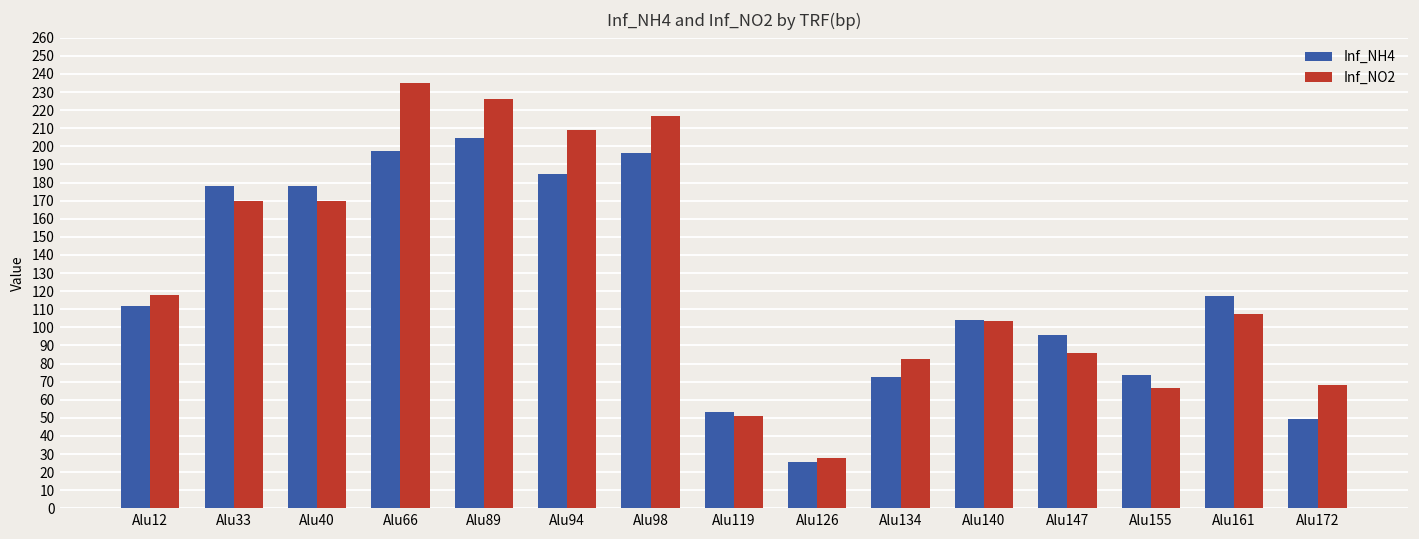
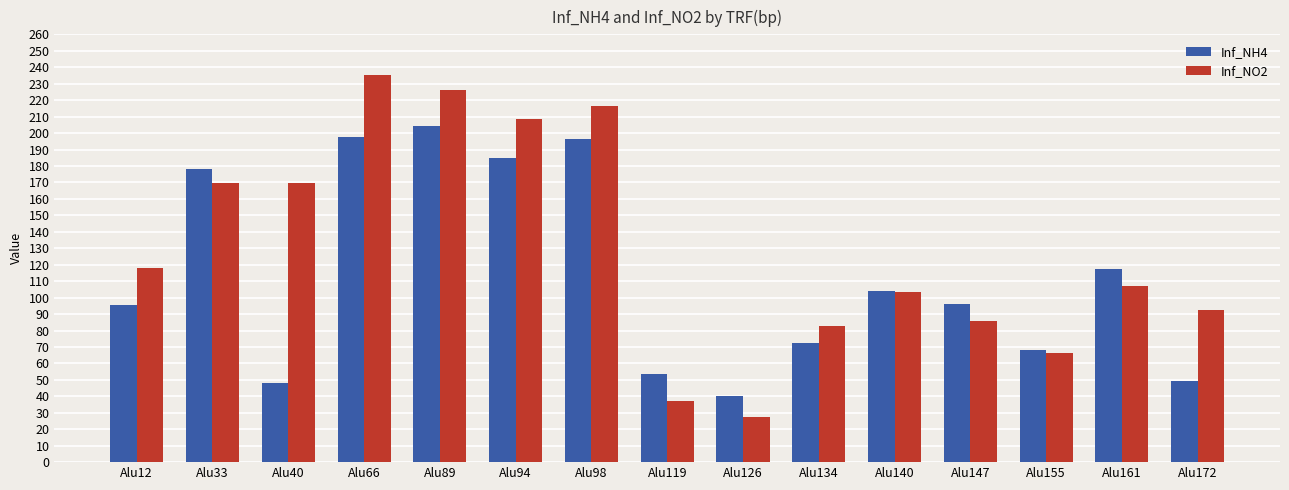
  {
    "Inf_NH4": {
-     "Alu12": 112,
+     "Alu12": 96,
      "Alu33": 178,
-     "Alu40": 178,
+     "Alu40": 48,
      "Alu66": 198,
      "Alu89": 204,
      "Alu94": 185,
      "Alu98": 196,
      "Alu119": 53,
-     "Alu126": 26,
+     "Alu126": 40,
      "Alu134": 73,
      "Alu140": 104,
      "Alu147": 96,
-     "Alu155": 74,
+     "Alu155": 68,
      "Alu161": 117,
      "Alu172": 50
    },
    "Inf_NO2": {
      "Alu12": 118,
      "Alu33": 170,
      "Alu40": 170,
      "Alu66": 235,
      "Alu89": 226,
      "Alu94": 209,
      "Alu98": 217,
-     "Alu119": 51,
+     "Alu119": 37,
      "Alu126": 28,
      "Alu134": 83,
      "Alu140": 103,
      "Alu147": 86,
      "Alu155": 66,
      "Alu161": 107,
-     "Alu172": 68
+     "Alu172": 93
    }
  }
